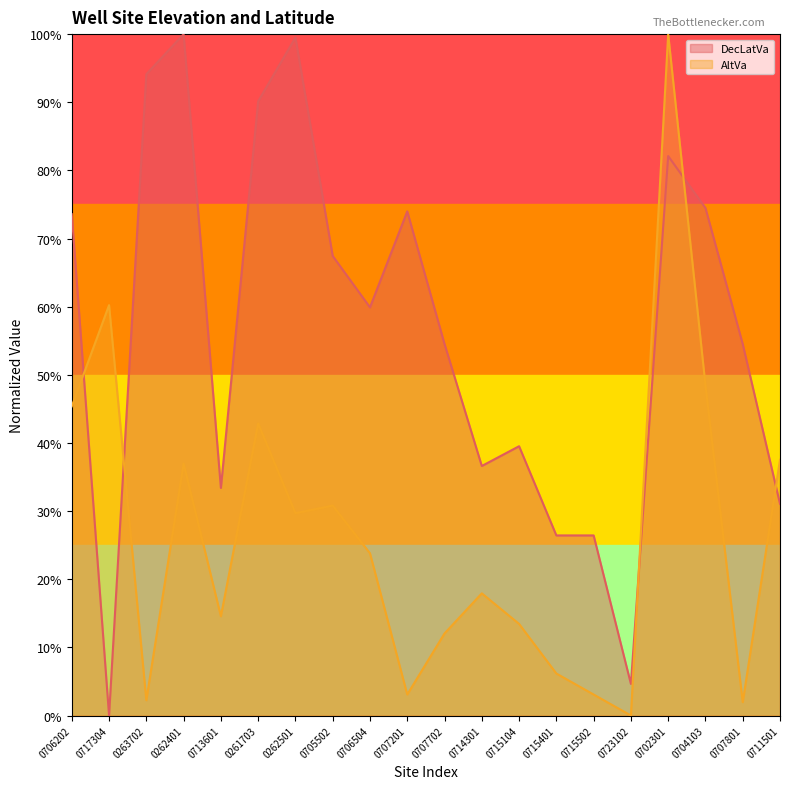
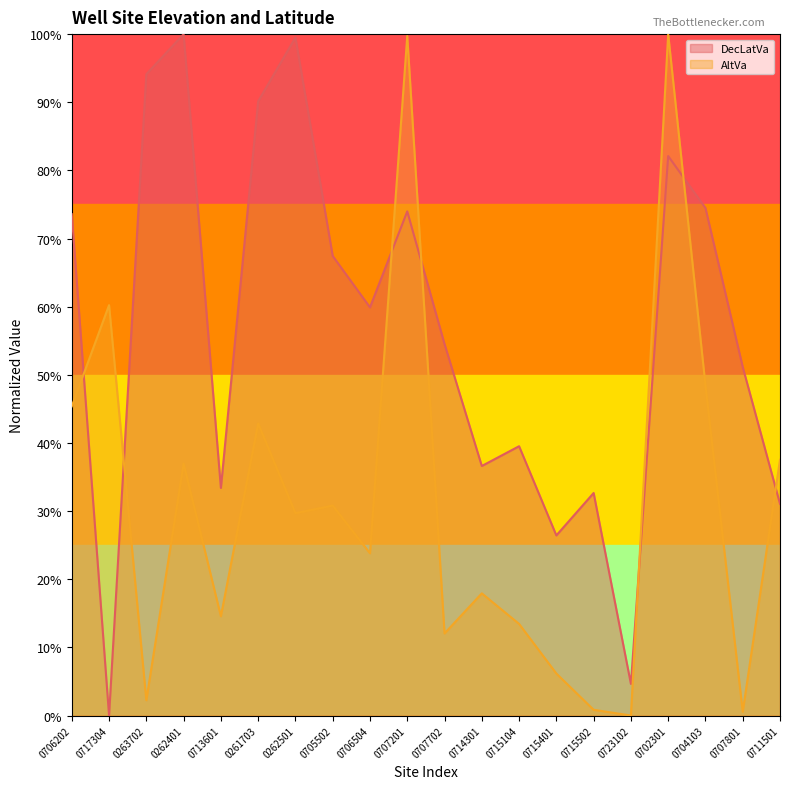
  {
    "DecLatVa": {
      "0706202": "74%",
      "0717304": "0%",
      "0263702": "94%",
      "0262401": "100%",
      "0713601": "33%",
      "0261703": "90%",
      "0262501": "100%",
      "0705502": "67%",
      "0706504": "60%",
      "0707201": "74%",
      "0707702": "55%",
      "0714301": "37%",
      "0715104": "40%",
      "0715401": "26%",
-     "0715502": "26%",
+     "0715502": "33%",
      "0723102": "5%",
      "0702301": "82%",
      "0704103": "74%",
-     "0707801": "55%",
+     "0707801": "51%",
      "0711501": "31%"
    },
    "AltVa": {
      "0706202": "45%",
      "0717304": "60%",
      "0263702": "2%",
      "0262401": "37%",
      "0713601": "15%",
      "0261703": "43%",
      "0262501": "30%",
      "0705502": "31%",
      "0706504": "24%",
-     "0707201": "3%",
+     "0707201": "100%",
      "0707702": "12%",
      "0714301": "18%",
      "0715104": "13%",
      "0715401": "6%",
-     "0715502": "3%",
+     "0715502": "1%",
      "0723102": "0%",
      "0702301": "100%",
      "0704103": "48%",
-     "0707801": "2%",
+     "0707801": "1%",
      "0711501": "38%"
    }
  }
